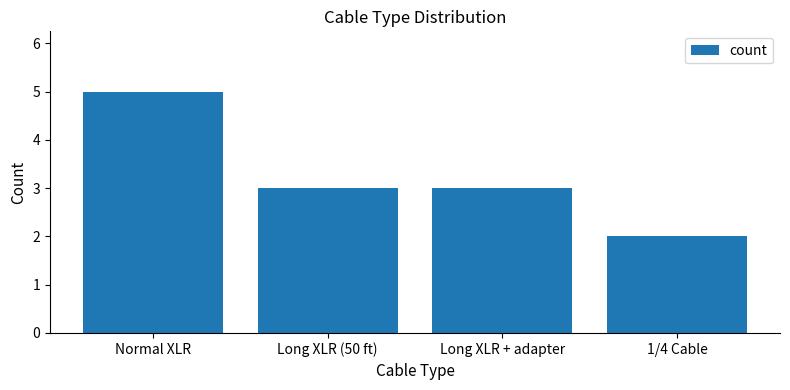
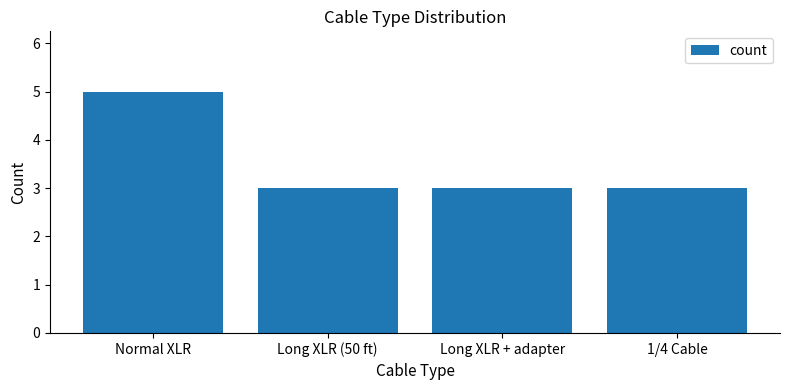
  {
    "Normal XLR": 5,
    "Long XLR (50 ft)": 3,
    "Long XLR + adapter": 3,
-   "1/4 Cable": 2
+   "1/4 Cable": 3
  }
